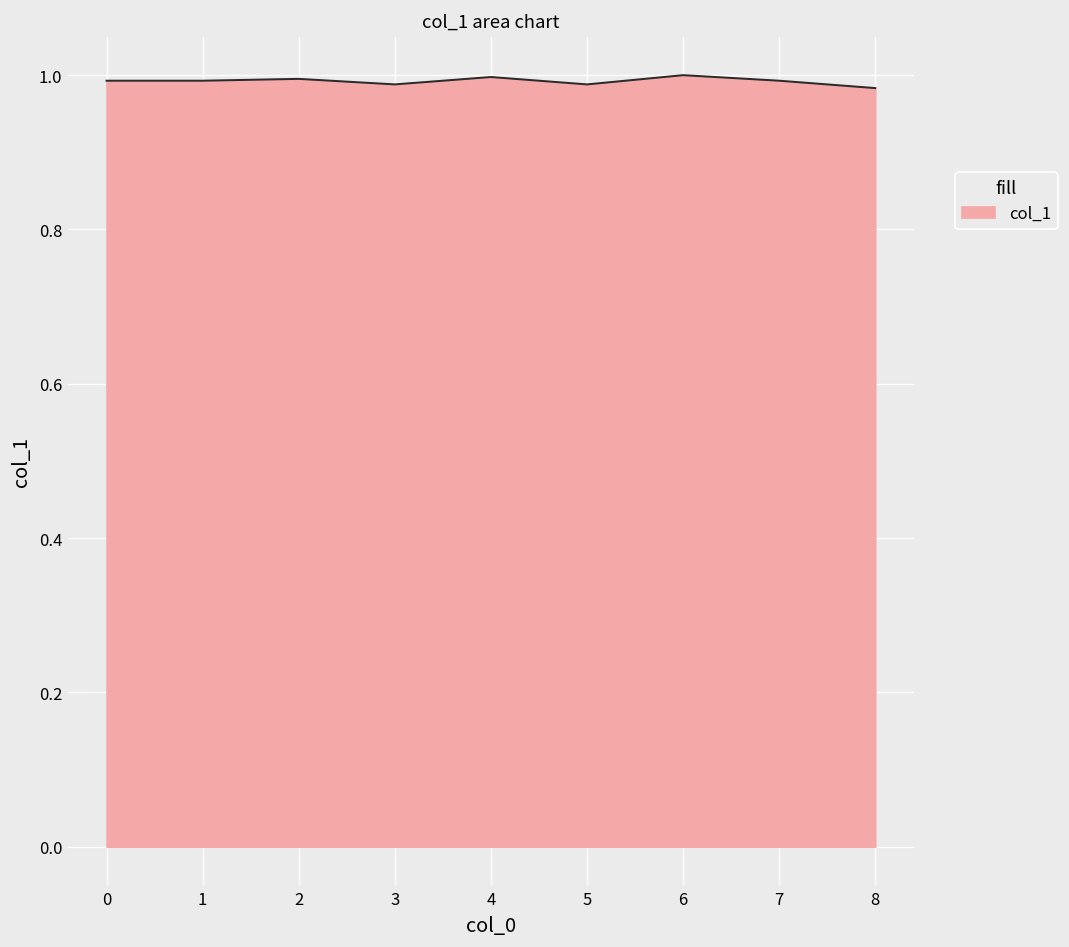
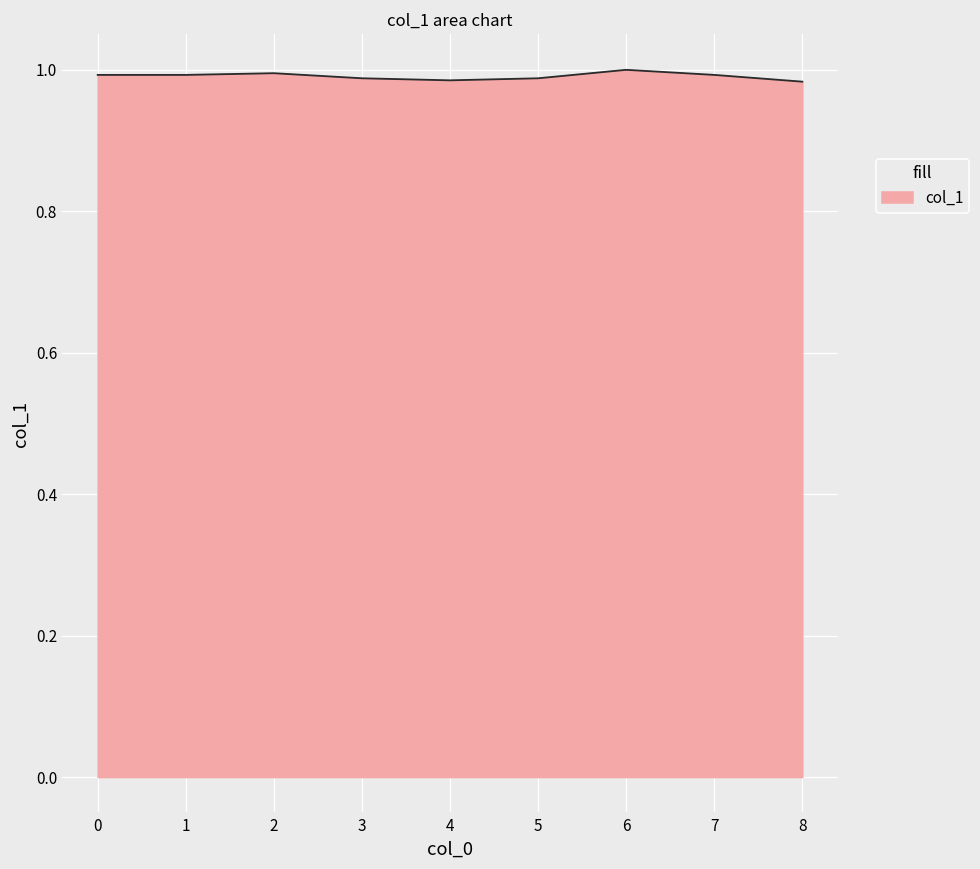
  {
    "0": 0.99,
    "1": 0.99,
    "2": 1.00,
    "3": 0.99,
-   "4": 1.00,
+   "4": 0.99,
    "5": 0.99,
    "6": 1.00,
    "7": 0.99,
    "8": 0.98
  }
